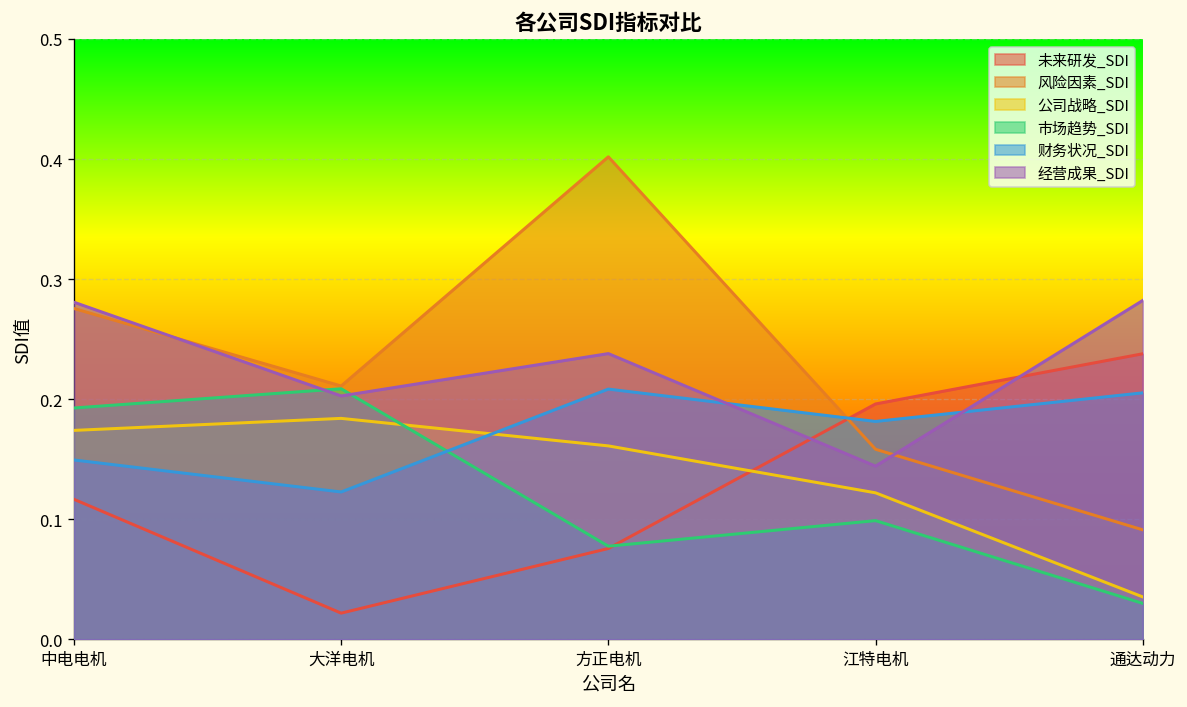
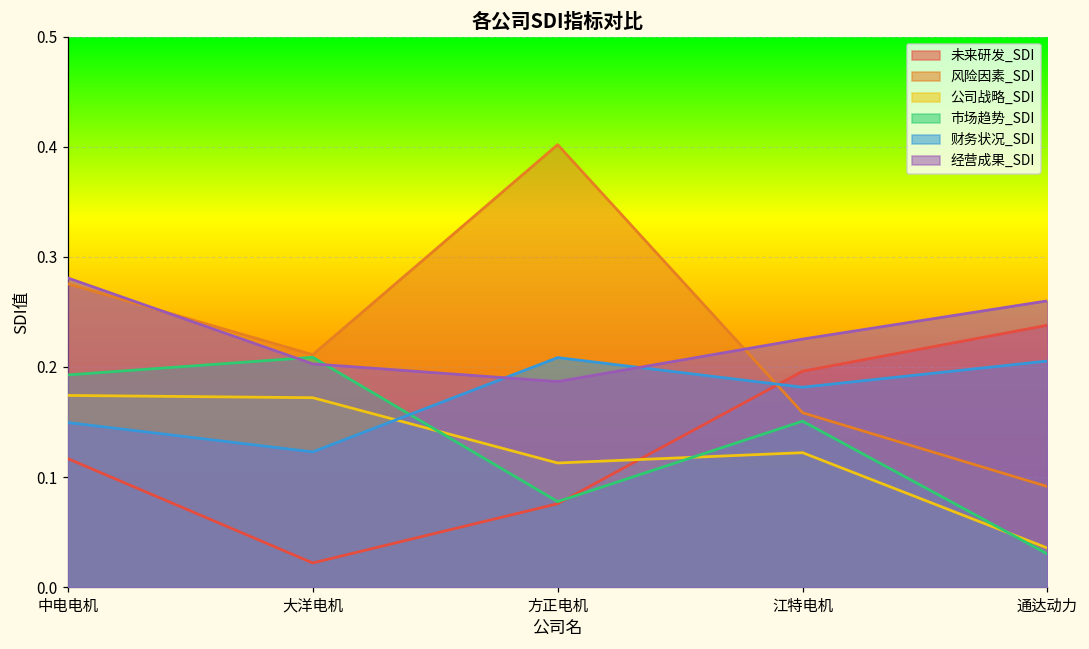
  {
    "公司战略_SDI": {
      "中电电机": 0.174,
-     "大洋电机": 0.184,
-     "方正电机": 0.161,
+     "大洋电机": 0.172,
+     "方正电机": 0.113,
      "江特电机": 0.122,
      "通达动力": 0.035
    },
    "市场趋势_SDI": {
      "中电电机": 0.193,
-     "江特电机": 0.099,
+     "江特电机": 0.151,
      "通达动力": 0.030
    },
    "财务状况_SDI": {
      "中电电机": 0.149,
      "大洋电机": 0.123,
      "方正电机": 0.208,
      "江特电机": 0.182,
      "通达动力": 0.205
    },
    "经营成果_SDI": {
      "中电电机": 0.281,
      "大洋电机": 0.203,
-     "方正电机": 0.238,
-     "江特电机": 0.144,
-     "通达动力": 0.282
+     "方正电机": 0.187,
+     "江特电机": 0.225,
+     "通达动力": 0.260
    }
  }
